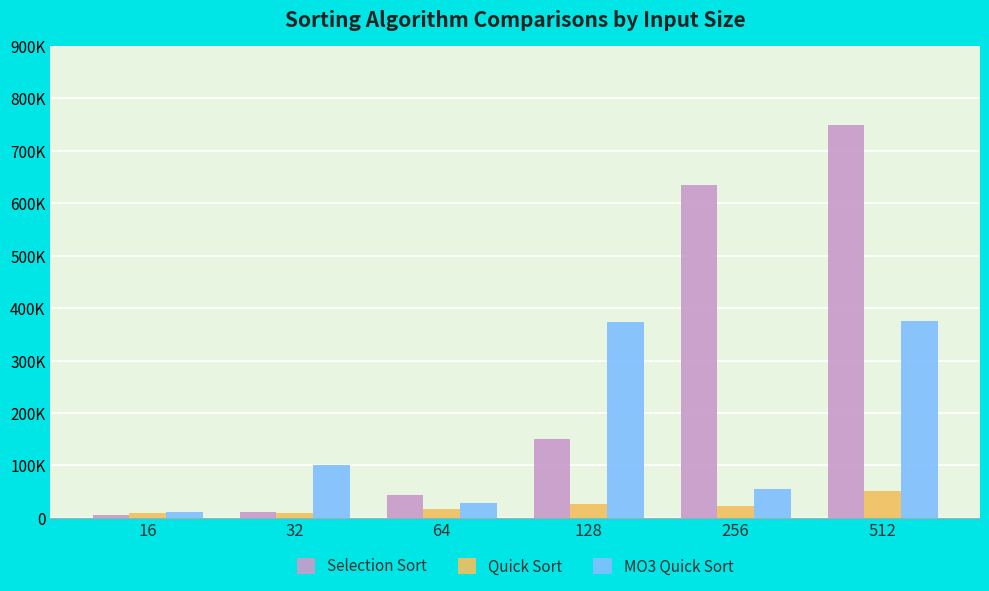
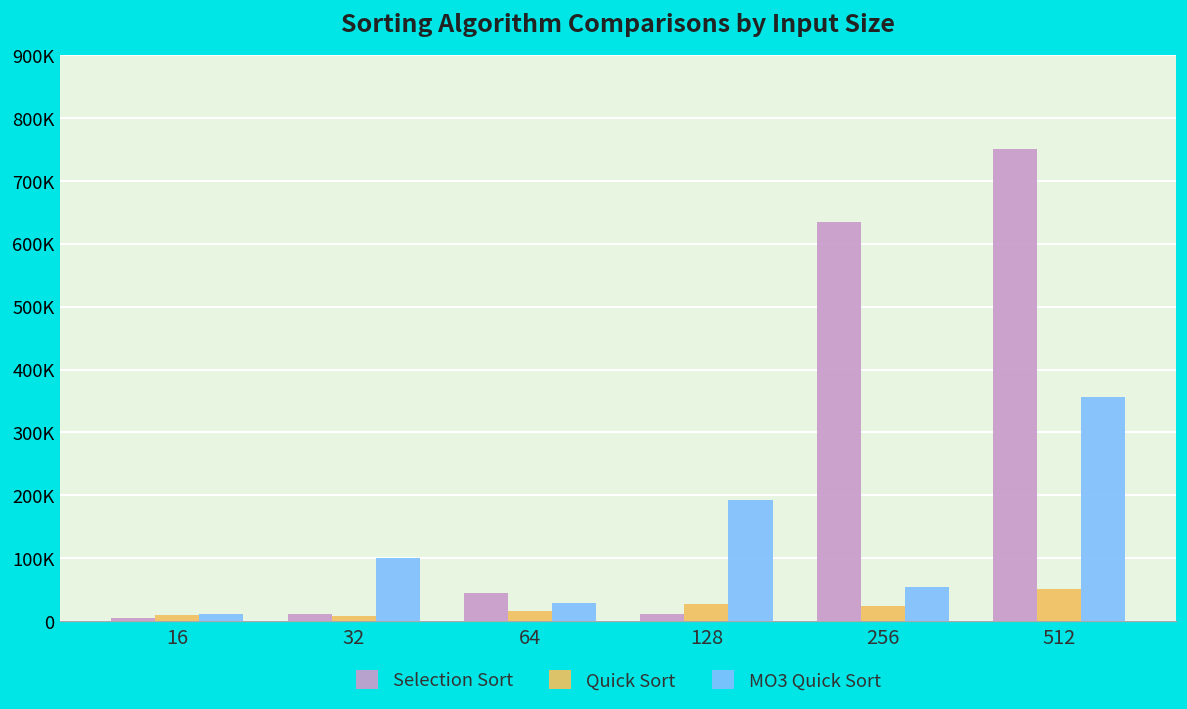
  {
    "Selection Sort": {
      "16": 10000,
      "32": 10000,
      "64": 40000,
-     "128": 150000,
+     "128": 10000,
      "256": 630000,
      "512": 750000
    },
    "Quick Sort": {
      "16": 10000,
      "32": 10000,
      "64": 20000,
      "128": 30000,
      "256": 20000,
      "512": 50000
    },
    "MO3 Quick Sort": {
      "16": 10000,
      "32": 100000,
      "64": 30000,
-     "128": 370000,
+     "128": 190000,
      "256": 50000,
-     "512": 380000
+     "512": 360000
    }
  }
